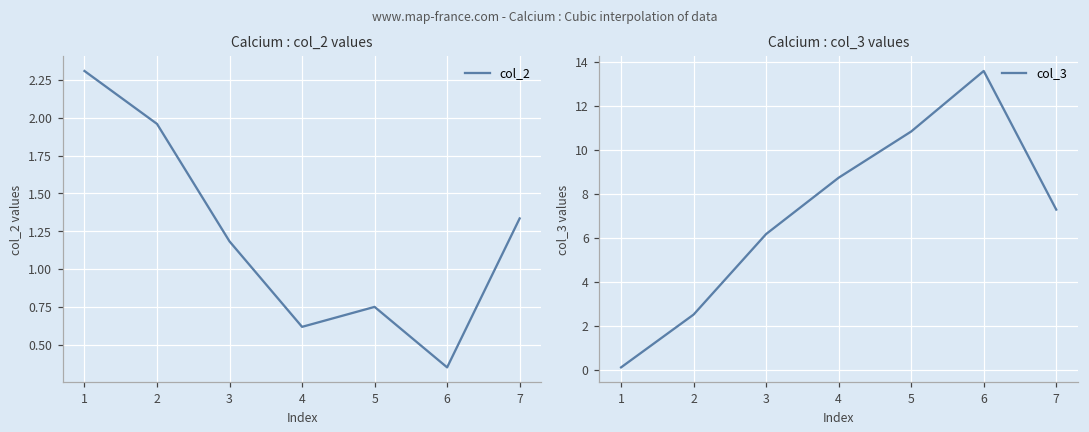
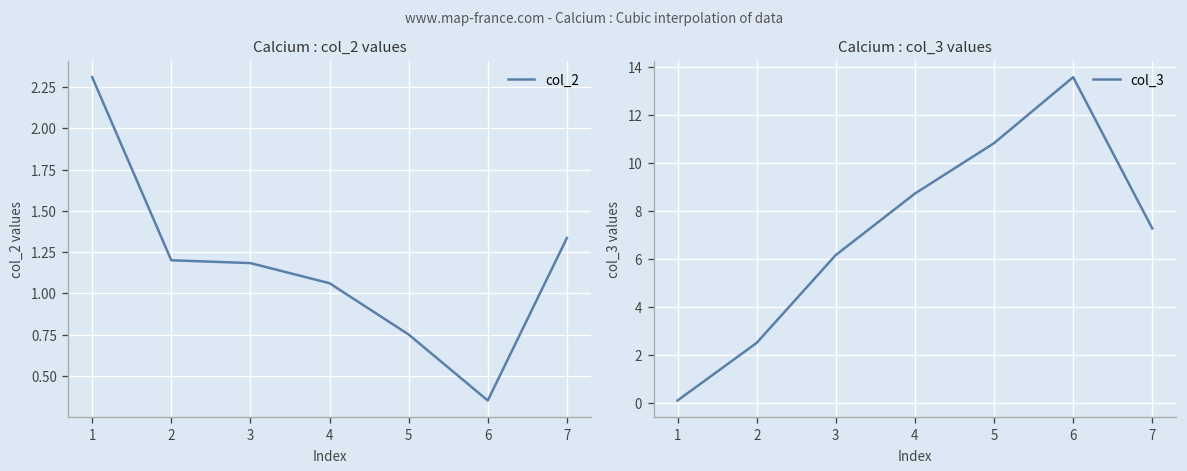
  {
    "Calcium : col_2 values": {
      "1": 2.31,
-     "2": 1.96,
+     "2": 1.20,
      "3": 1.18,
-     "4": 0.62,
+     "4": 1.06,
      "5": 0.75,
      "6": 0.35,
      "7": 1.34
    },
    "Calcium : col_3 values": {
      "1": 0.1,
      "2": 2.5,
      "3": 6.2,
      "4": 8.7,
      "5": 10.8,
      "6": 13.6,
      "7": 7.3
    }
  }
